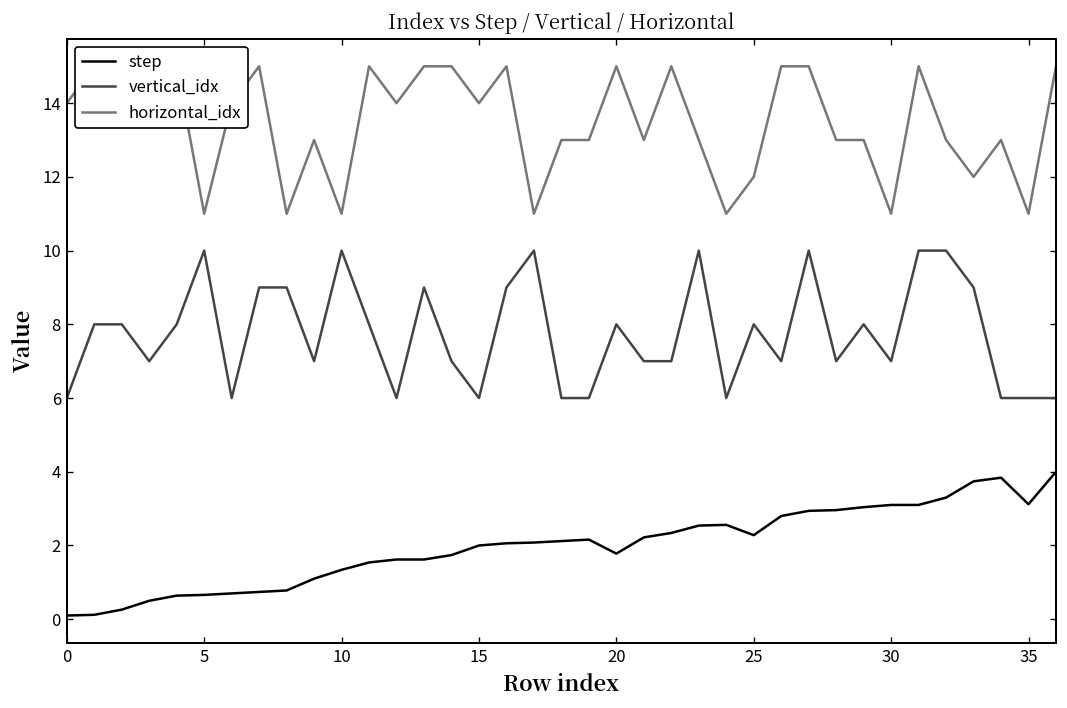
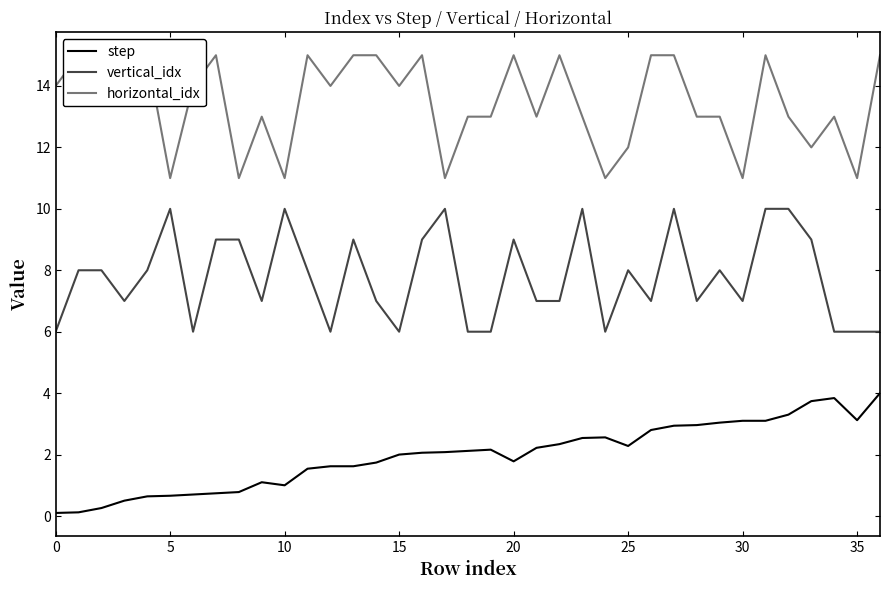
  {
    "step": {
      "0": 0.1,
      "5": 0.7,
-     "10": 1.3,
+     "10": 1.0,
      "15": 2.0,
      "20": 1.8,
      "25": 2.3,
      "30": 3.1,
      "35": 3.1
    },
    "vertical_idx": {
      "0": 6.0,
      "5": 10.0,
      "10": 10.0,
      "15": 6.0,
-     "20": 8.0,
+     "20": 9.0,
      "25": 8.0,
      "30": 7.0,
      "35": 6.0
    },
    "horizontal_idx": {
      "0": 14.0,
      "5": 11.0,
      "10": 11.0,
      "15": 14.0,
      "20": 15.0,
      "25": 12.0,
      "30": 11.0,
      "35": 11.0
    }
  }
